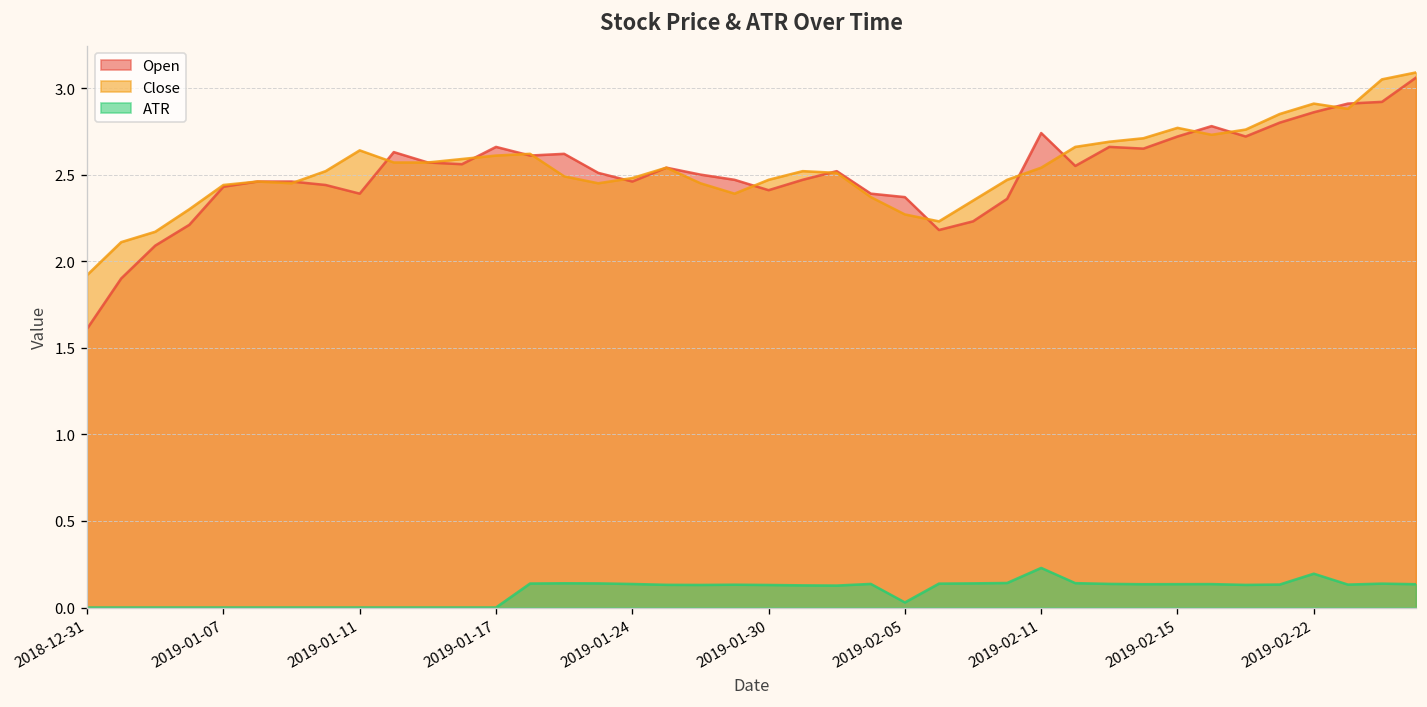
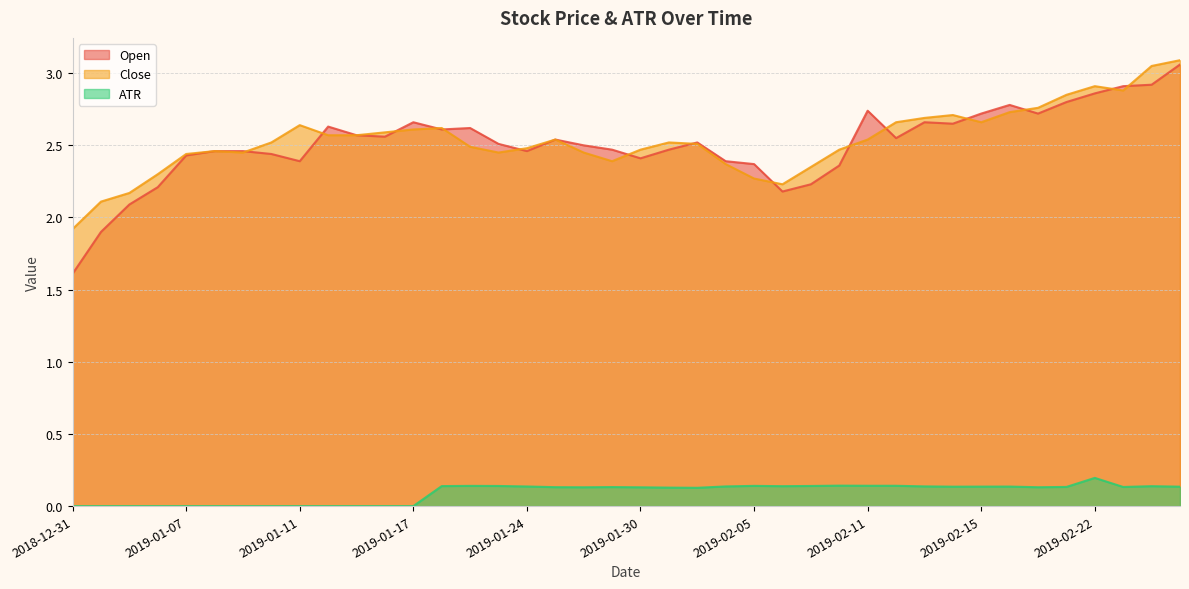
  {
    "Open": {
      "2018-12-31": 1.61,
      "2019-01-11": 2.39,
      "2019-01-17": 2.66,
      "2019-01-24": 2.46,
      "2019-01-30": 2.41,
      "2019-02-05": 2.37,
      "2019-02-11": 2.74,
      "2019-02-15": 2.72,
      "2019-02-22": 2.86
    },
    "Close": {
      "2018-12-31": 1.92,
      "2019-01-11": 2.64,
      "2019-01-17": 2.61,
      "2019-01-24": 2.48,
      "2019-01-30": 2.47,
      "2019-02-05": 2.27,
      "2019-02-11": 2.54,
-     "2019-02-15": 2.77,
+     "2019-02-15": 2.66,
      "2019-02-22": 2.91
    },
    "ATR": {
      "2018-12-31": 0.00,
      "2019-01-07": 0.00,
      "2019-01-11": 0.00,
      "2019-01-17": 0.00,
      "2019-01-24": 0.14,
      "2019-01-30": 0.13,
-     "2019-02-05": 0.03,
-     "2019-02-11": 0.23,
+     "2019-02-05": 0.14,
+     "2019-02-11": 0.14,
      "2019-02-15": 0.14,
      "2019-02-22": 0.20
    }
  }
